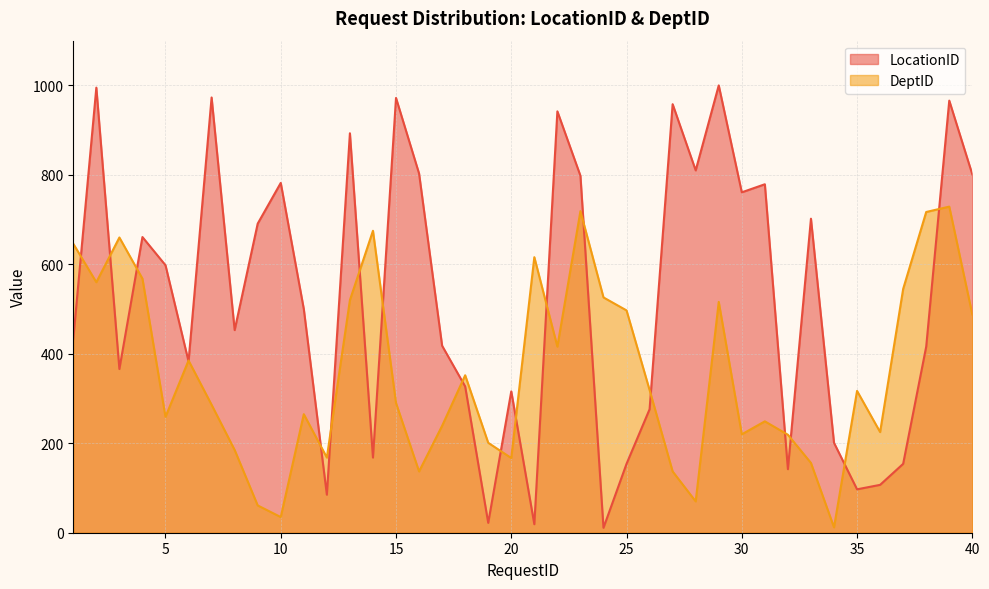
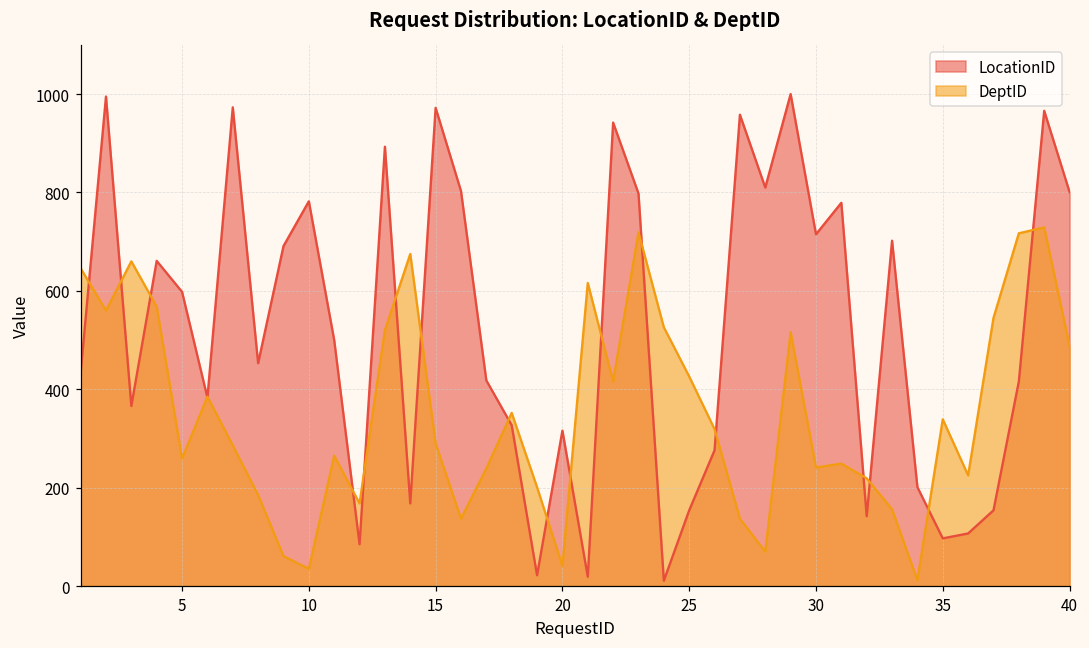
  {
    "LocationID": {
      "5": 600,
      "10": 780,
      "15": 970,
      "20": 320,
      "25": 150,
-     "30": 760,
+     "30": 720,
      "35": 100,
      "40": 800
    },
    "DeptID": {
      "5": 260,
      "10": 40,
      "15": 290,
-     "20": 170,
-     "25": 500,
-     "30": 220,
-     "35": 320,
+     "20": 40,
+     "25": 430,
+     "30": 240,
+     "35": 340,
      "40": 490
    }
  }
